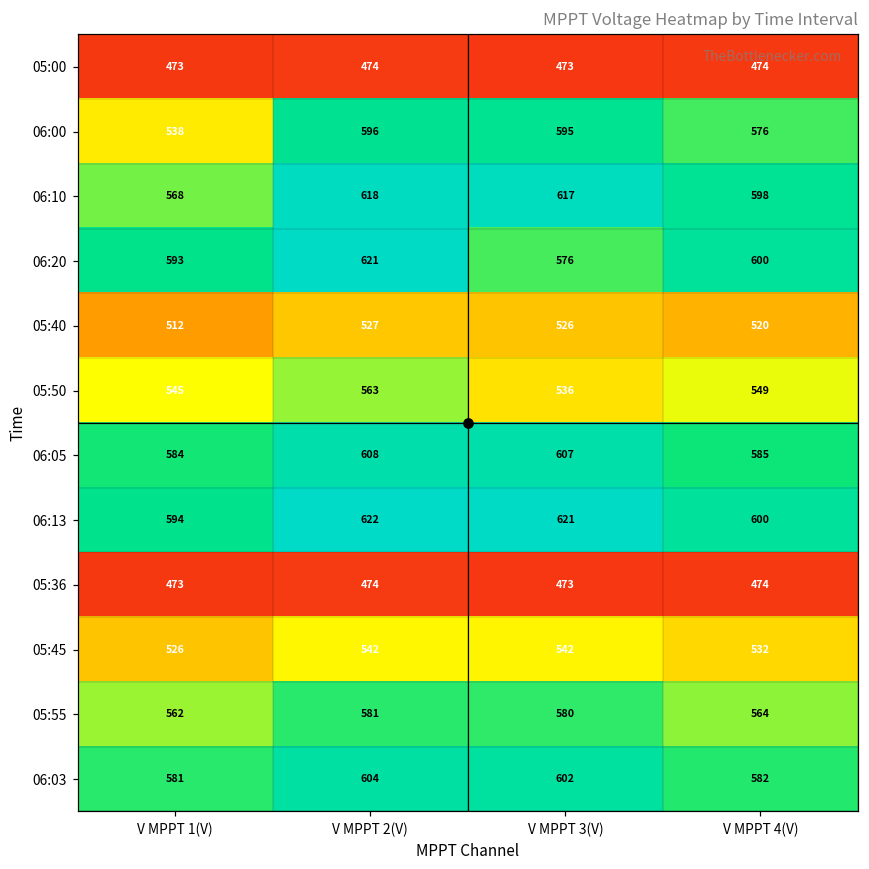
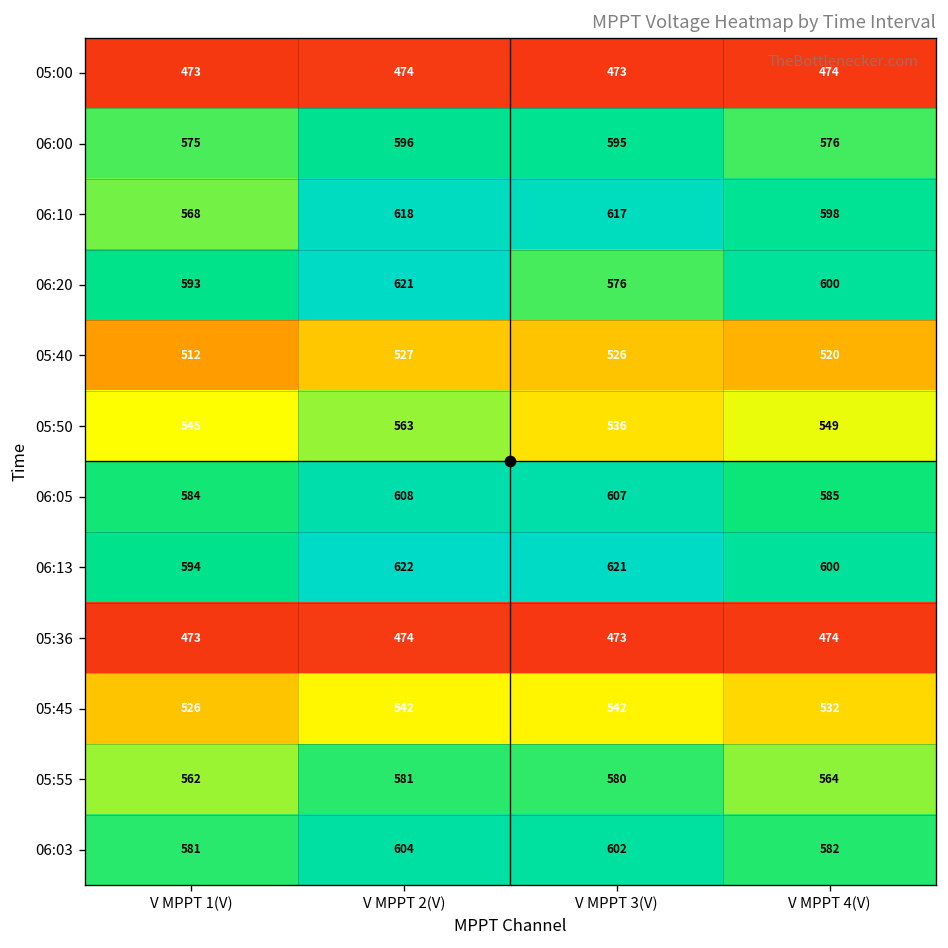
  {
    "05:00": {
      "V MPPT 1(V)": 473,
      "V MPPT 2(V)": 474,
      "V MPPT 3(V)": 473
    },
    "06:00": {
-     "V MPPT 1(V)": 538,
+     "V MPPT 1(V)": 575,
      "V MPPT 2(V)": 596,
      "V MPPT 3(V)": 595,
      "V MPPT 4(V)": 576
    },
    "06:10": {
      "V MPPT 1(V)": 568,
      "V MPPT 2(V)": 618,
      "V MPPT 3(V)": 617,
      "V MPPT 4(V)": 598
    },
    "06:20": {
      "V MPPT 1(V)": 593,
      "V MPPT 2(V)": 621,
      "V MPPT 3(V)": 576,
      "V MPPT 4(V)": 600
    },
    "05:40": {
      "V MPPT 1(V)": 512,
      "V MPPT 2(V)": 527,
      "V MPPT 3(V)": 526,
      "V MPPT 4(V)": 520
    },
    "05:50": {
      "V MPPT 1(V)": 545,
      "V MPPT 2(V)": 563,
      "V MPPT 3(V)": 536,
      "V MPPT 4(V)": 549
    },
    "06:05": {
      "V MPPT 1(V)": 584,
      "V MPPT 2(V)": 608,
      "V MPPT 3(V)": 607,
      "V MPPT 4(V)": 585
    },
    "06:13": {
      "V MPPT 1(V)": 594,
      "V MPPT 2(V)": 622,
      "V MPPT 3(V)": 621,
      "V MPPT 4(V)": 600
    },
    "05:36": {
      "V MPPT 1(V)": 473,
      "V MPPT 2(V)": 474,
      "V MPPT 3(V)": 473,
      "V MPPT 4(V)": 474
    },
    "05:45": {
      "V MPPT 1(V)": 526,
      "V MPPT 2(V)": 542,
      "V MPPT 3(V)": 542,
      "V MPPT 4(V)": 532
    },
    "05:55": {
      "V MPPT 1(V)": 562,
      "V MPPT 2(V)": 581,
      "V MPPT 3(V)": 580,
      "V MPPT 4(V)": 564
    },
    "06:03": {
      "V MPPT 1(V)": 581,
      "V MPPT 2(V)": 604,
      "V MPPT 3(V)": 602,
      "V MPPT 4(V)": 582
    }
  }
